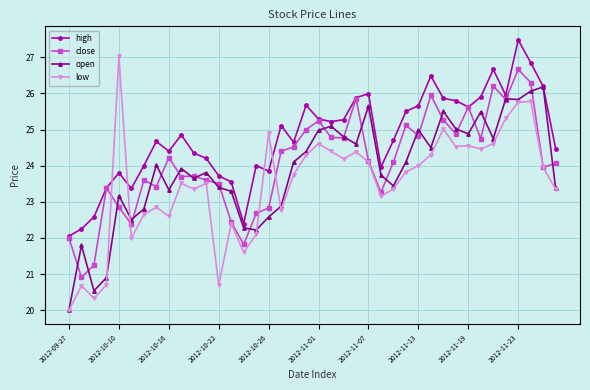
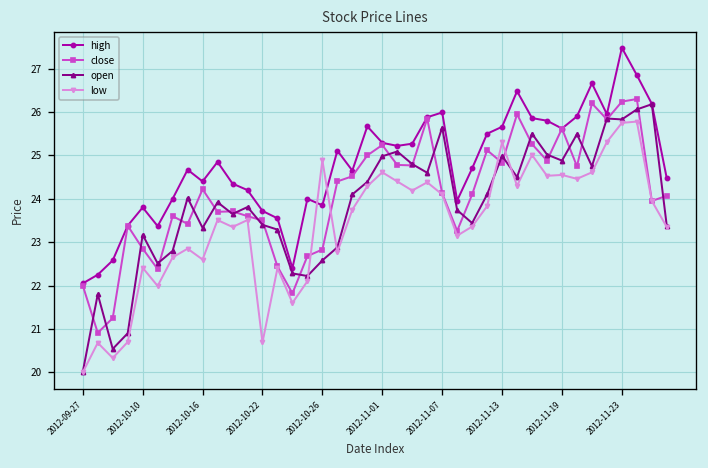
  {
    "close": {
      "2012-10-10": 22.9,
      "2012-10-16": 24.2,
      "2012-10-22": 23.5,
      "2012-10-26": 22.8,
      "2012-11-13": 24.8,
-     "2012-11-23": 26.7
+     "2012-11-23": 26.2
    },
    "low": {
-     "2012-10-10": 27.0,
+     "2012-10-10": 22.4,
      "2012-10-16": 22.6,
      "2012-10-22": 20.7,
      "2012-10-26": 24.9,
      "2012-11-01": 24.6,
-     "2012-11-13": 24.0,
+     "2012-11-13": 25.3,
      "2012-11-19": 24.6,
      "2012-11-23": 25.8
    }
  }
